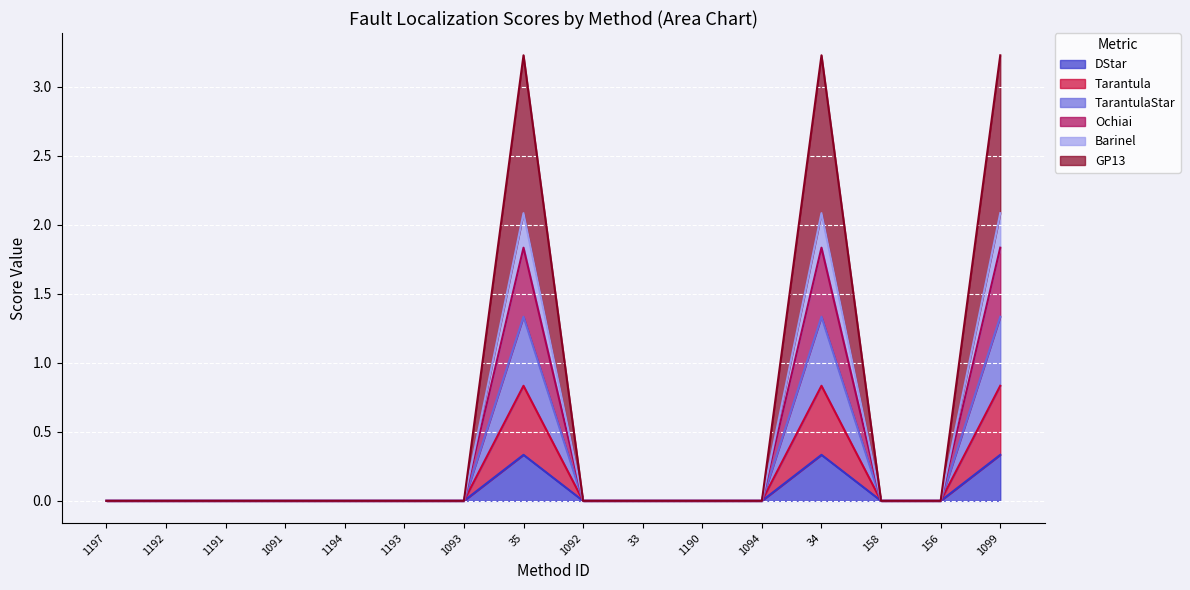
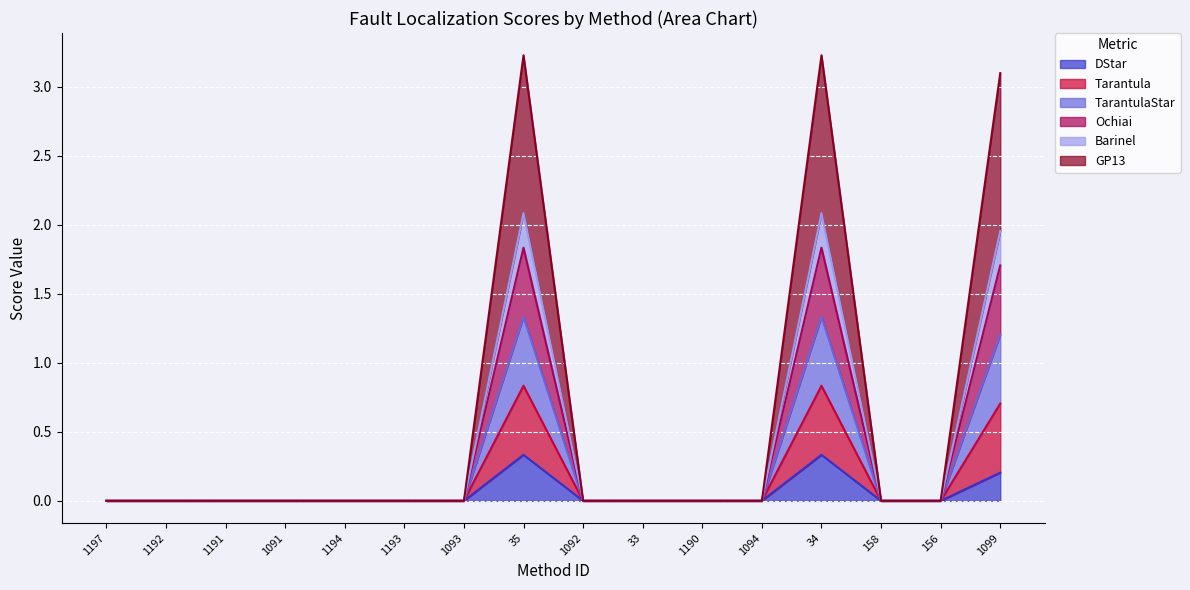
  {
    "DStar": {
      "35": 0.33,
      "34": 0.33,
-     "1099": 0.33
+     "1099": 0.20
    },
    "TarantulaStar": {
      "35": 0.50,
      "34": 0.50,
      "1099": 0.50
    },
    "Barinel": {
      "35": 0.25,
      "34": 0.25,
      "1099": 0.25
    },
    "GP13": {
      "35": 1.14,
      "34": 1.14,
      "1099": 1.14
    }
  }
